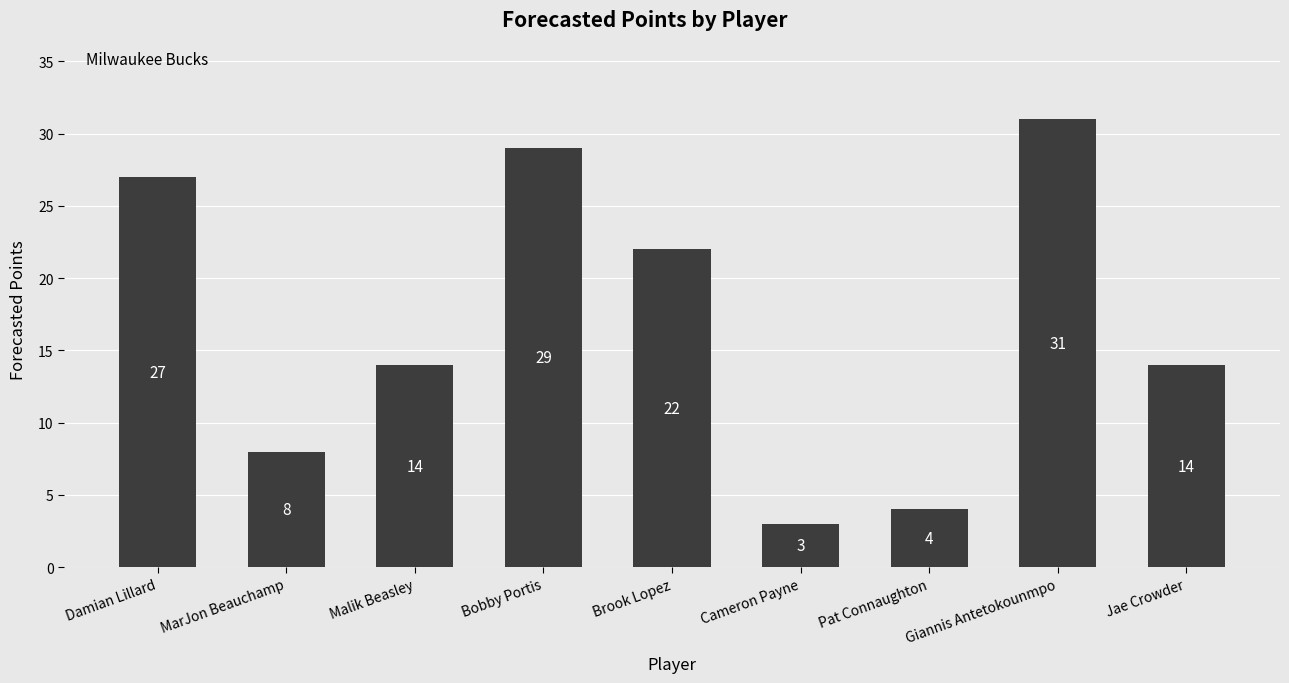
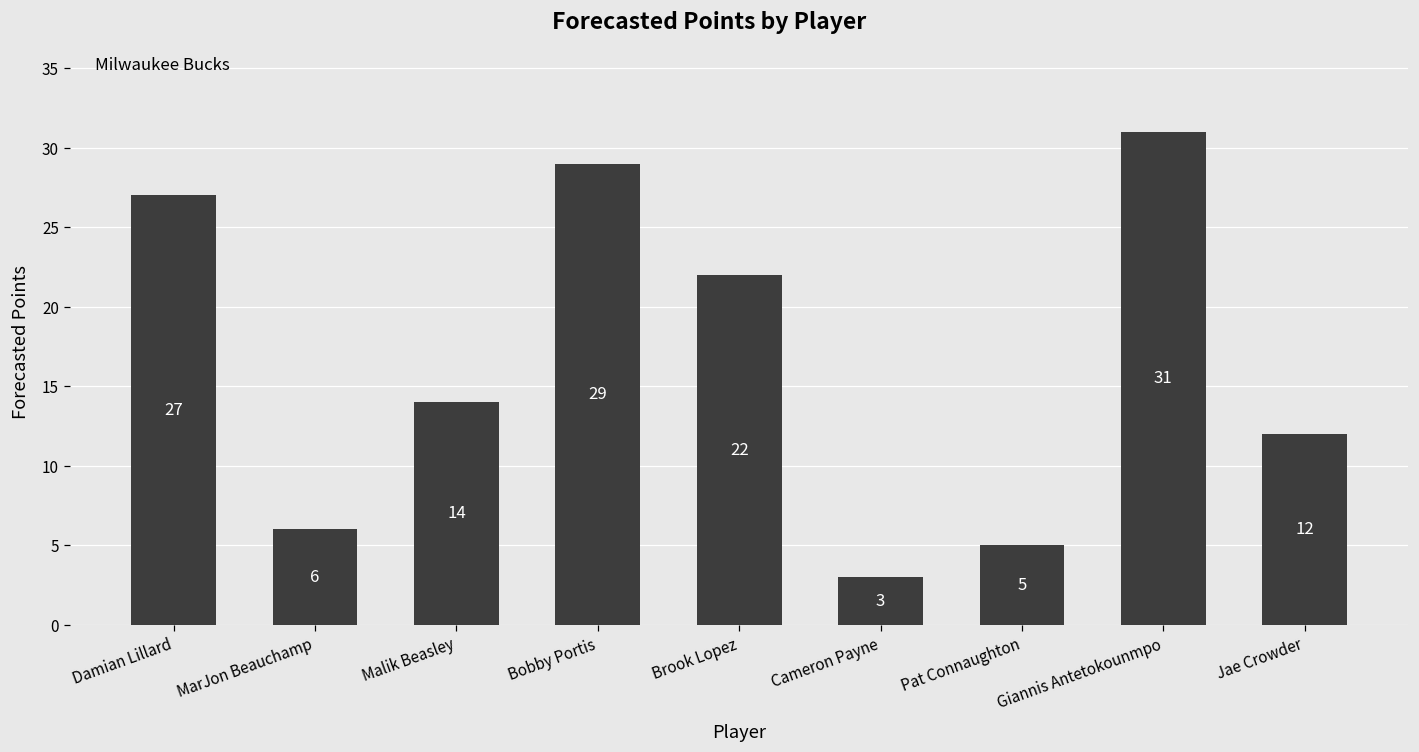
  {
    "Damian Lillard": 27,
-   "MarJon Beauchamp": 8,
+   "MarJon Beauchamp": 6,
    "Malik Beasley": 14,
    "Bobby Portis": 29,
    "Brook Lopez": 22,
    "Cameron Payne": 3,
-   "Pat Connaughton": 4,
+   "Pat Connaughton": 5,
    "Giannis Antetokounmpo": 31,
-   "Jae Crowder": 14
+   "Jae Crowder": 12
  }
